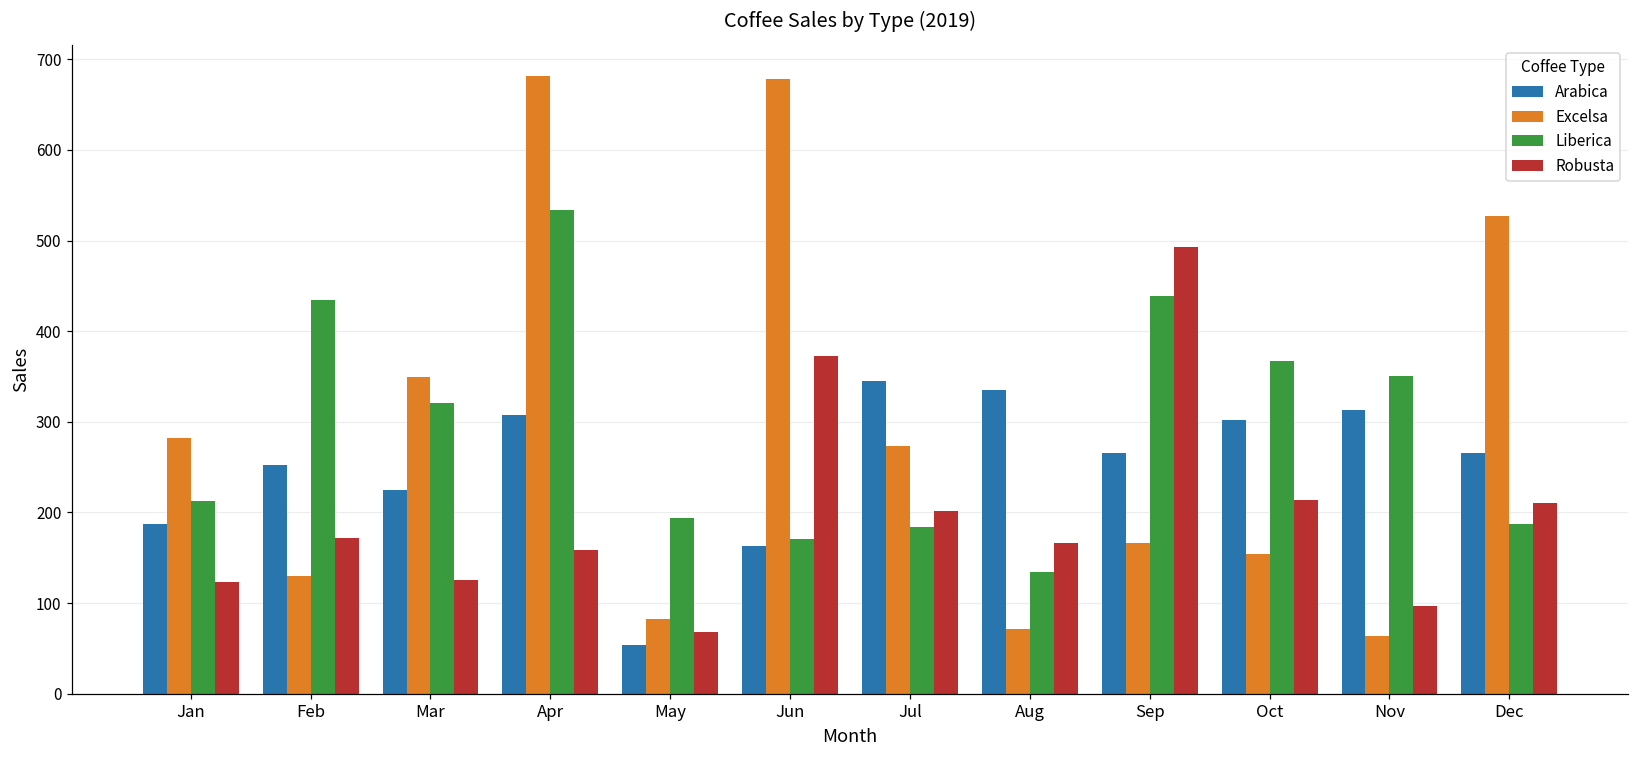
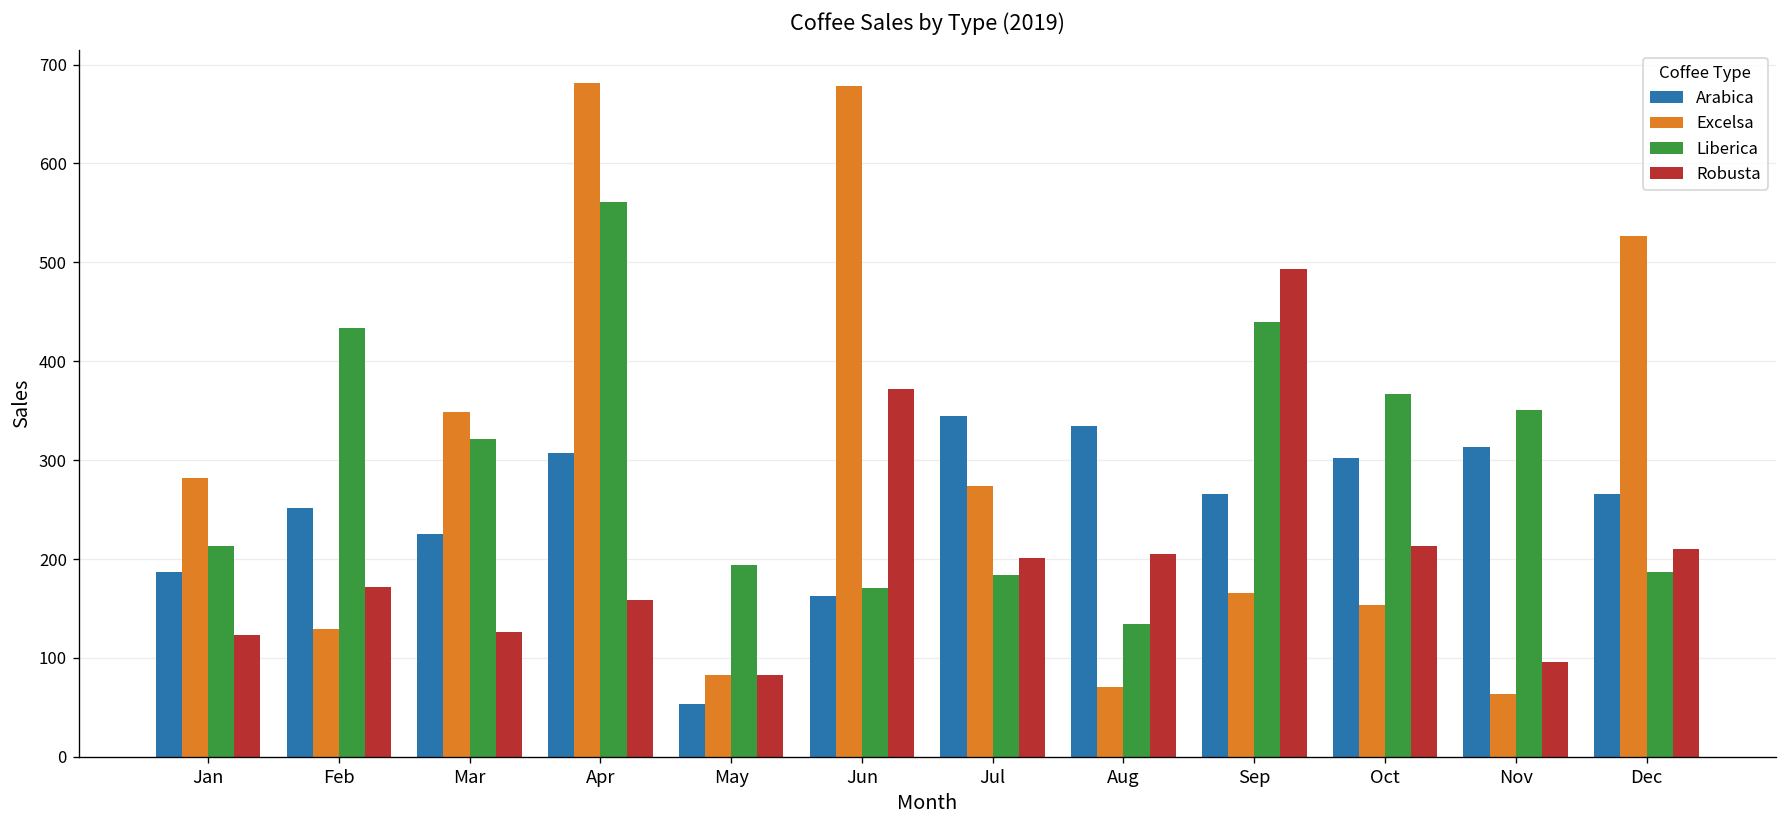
  {
    "Arabica": {
      "Jan": 190,
      "Feb": 250,
      "Mar": 220,
      "Apr": 310,
      "May": 50,
      "Jun": 160,
      "Jul": 350,
      "Aug": 330,
      "Sep": 270,
      "Oct": 300,
      "Nov": 310,
      "Dec": 270
    },
    "Excelsa": {
      "Jan": 280,
      "Feb": 130,
      "Mar": 350,
      "Apr": 680,
      "May": 80,
      "Jun": 680,
      "Jul": 270,
      "Aug": 70,
      "Sep": 170,
      "Oct": 150,
      "Nov": 60,
      "Dec": 530
    },
    "Liberica": {
      "Jan": 210,
      "Feb": 430,
      "Mar": 320,
-     "Apr": 530,
+     "Apr": 560,
      "May": 190,
      "Jun": 170,
      "Jul": 180,
      "Aug": 130,
      "Sep": 440,
      "Oct": 370,
      "Nov": 350,
      "Dec": 190
    },
    "Robusta": {
      "Jan": 120,
      "Feb": 170,
      "Mar": 130,
      "Apr": 160,
-     "May": 70,
+     "May": 80,
      "Jun": 370,
      "Jul": 200,
-     "Aug": 170,
+     "Aug": 200,
      "Sep": 490,
      "Oct": 210,
      "Nov": 100,
      "Dec": 210
    }
  }
